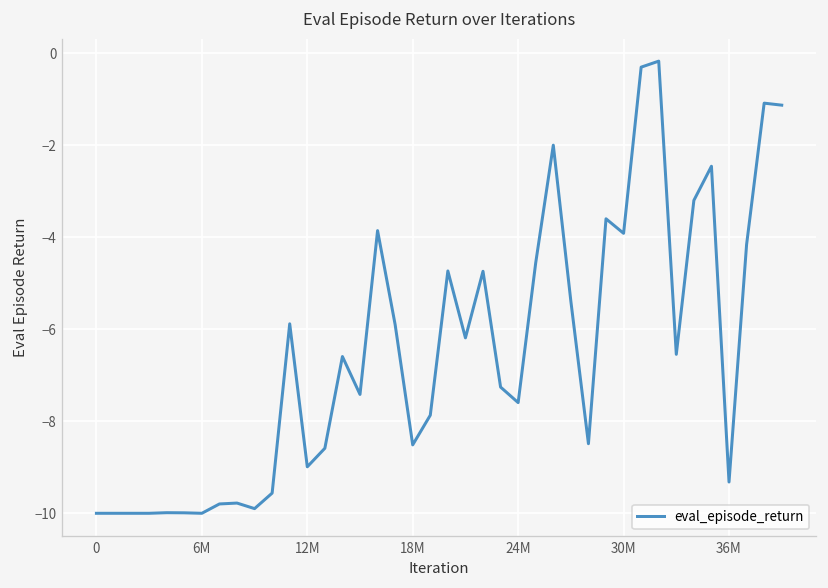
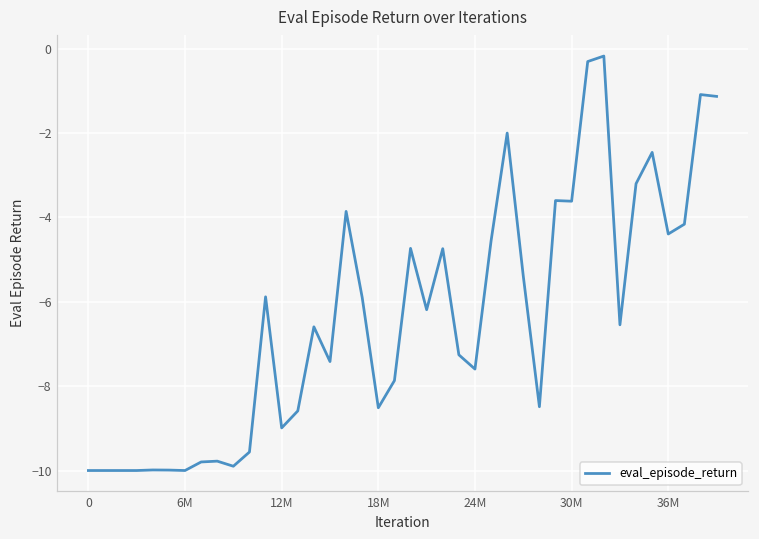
  {
    "0": -10.0,
    "6M": -10.0,
    "12M": -9.0,
    "18M": -8.5,
    "24M": -7.6,
-   "30M": -3.9,
-   "36M": -9.3
+   "30M": -3.6,
+   "36M": -4.4
  }
